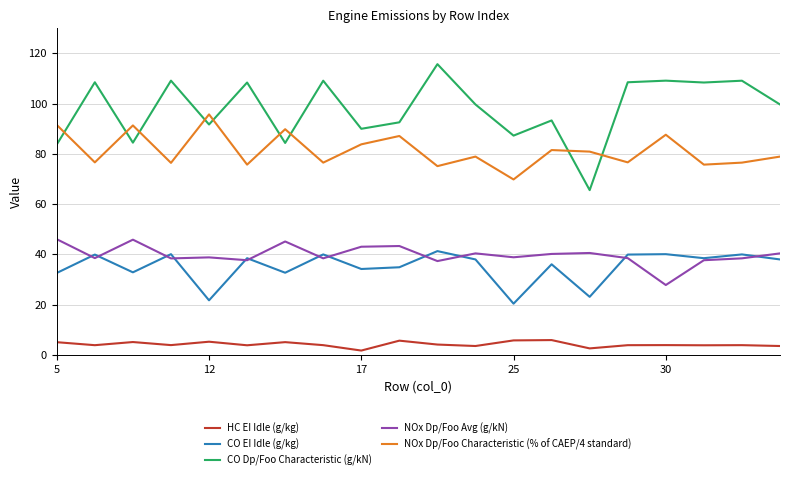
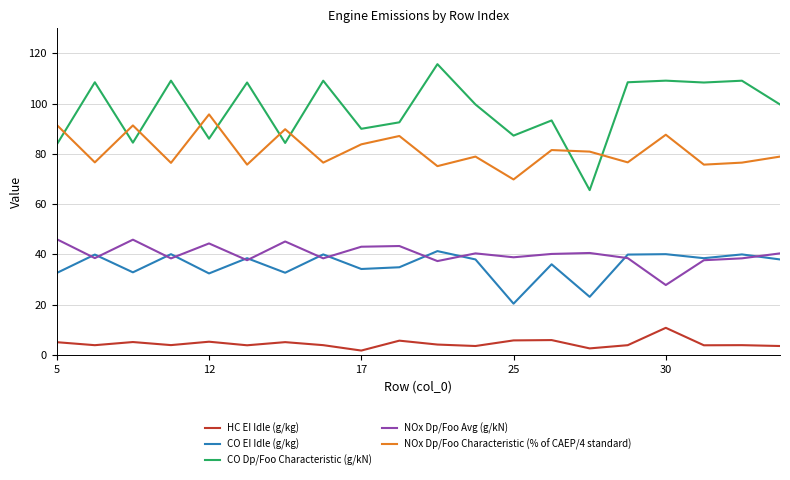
  {
    "HC EI Idle (g/kg)": {
      "12": 5,
      "25": 6,
-     "30": 4
+     "30": 11
    },
    "CO EI Idle (g/kg)": {
-     "12": 22,
+     "12": 32,
      "25": 20,
      "30": 40
    },
    "CO Dp/Foo Characteristic (g/kN)": {
-     "12": 92,
+     "12": 86,
      "25": 87,
      "30": 109
    },
    "NOx Dp/Foo Avg (g/kN)": {
-     "12": 39,
+     "12": 44,
      "25": 39,
      "30": 28
    },
    "NOx Dp/Foo Characteristic (% of CAEP/4 standard)": {
      "12": 96,
      "25": 70,
      "30": 88
    }
  }
